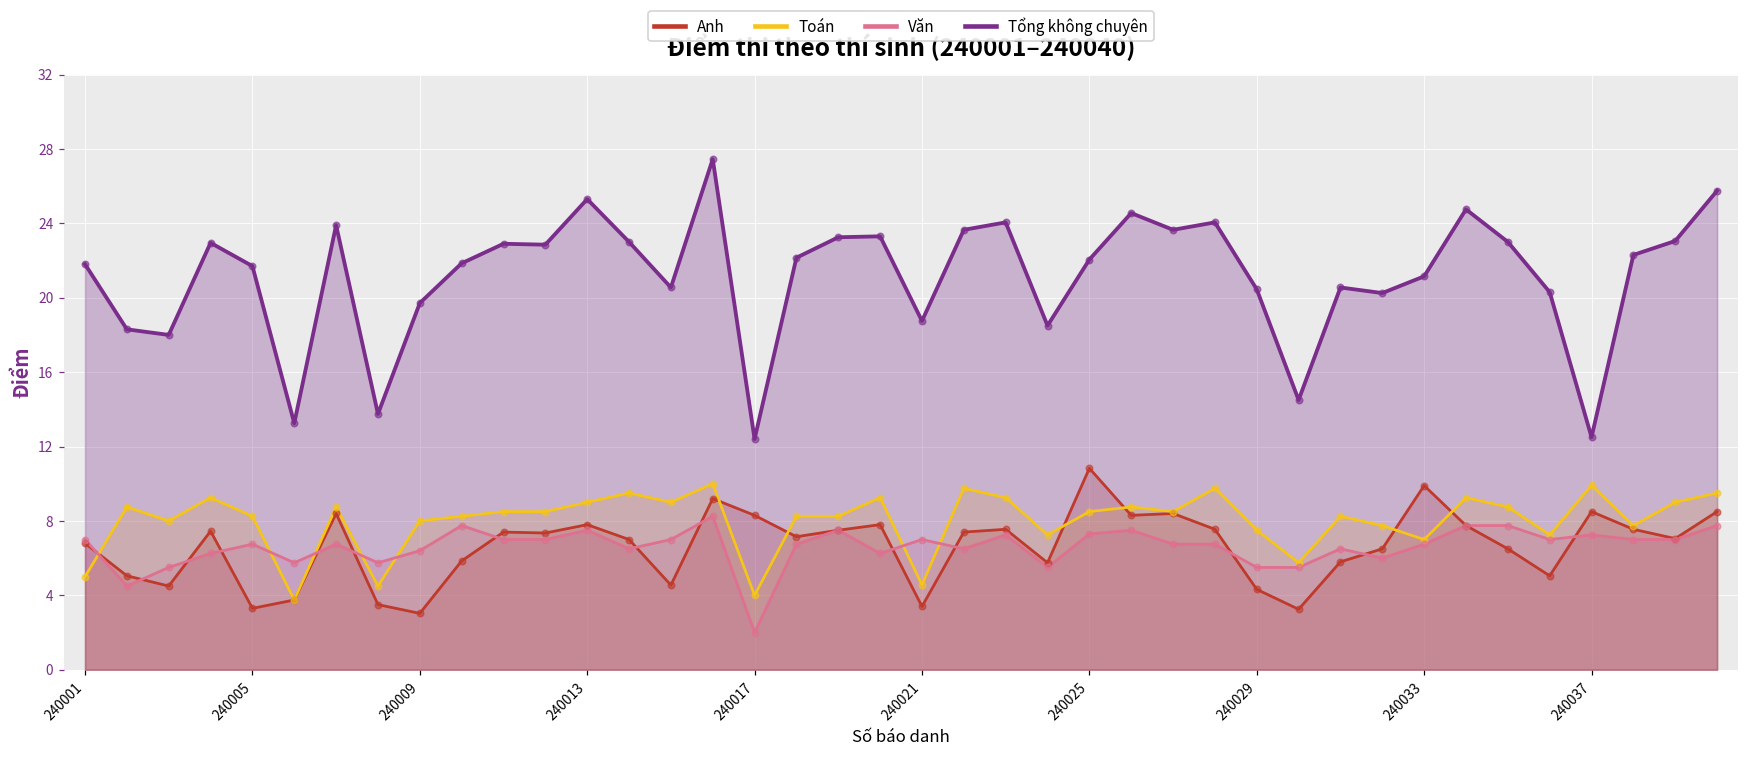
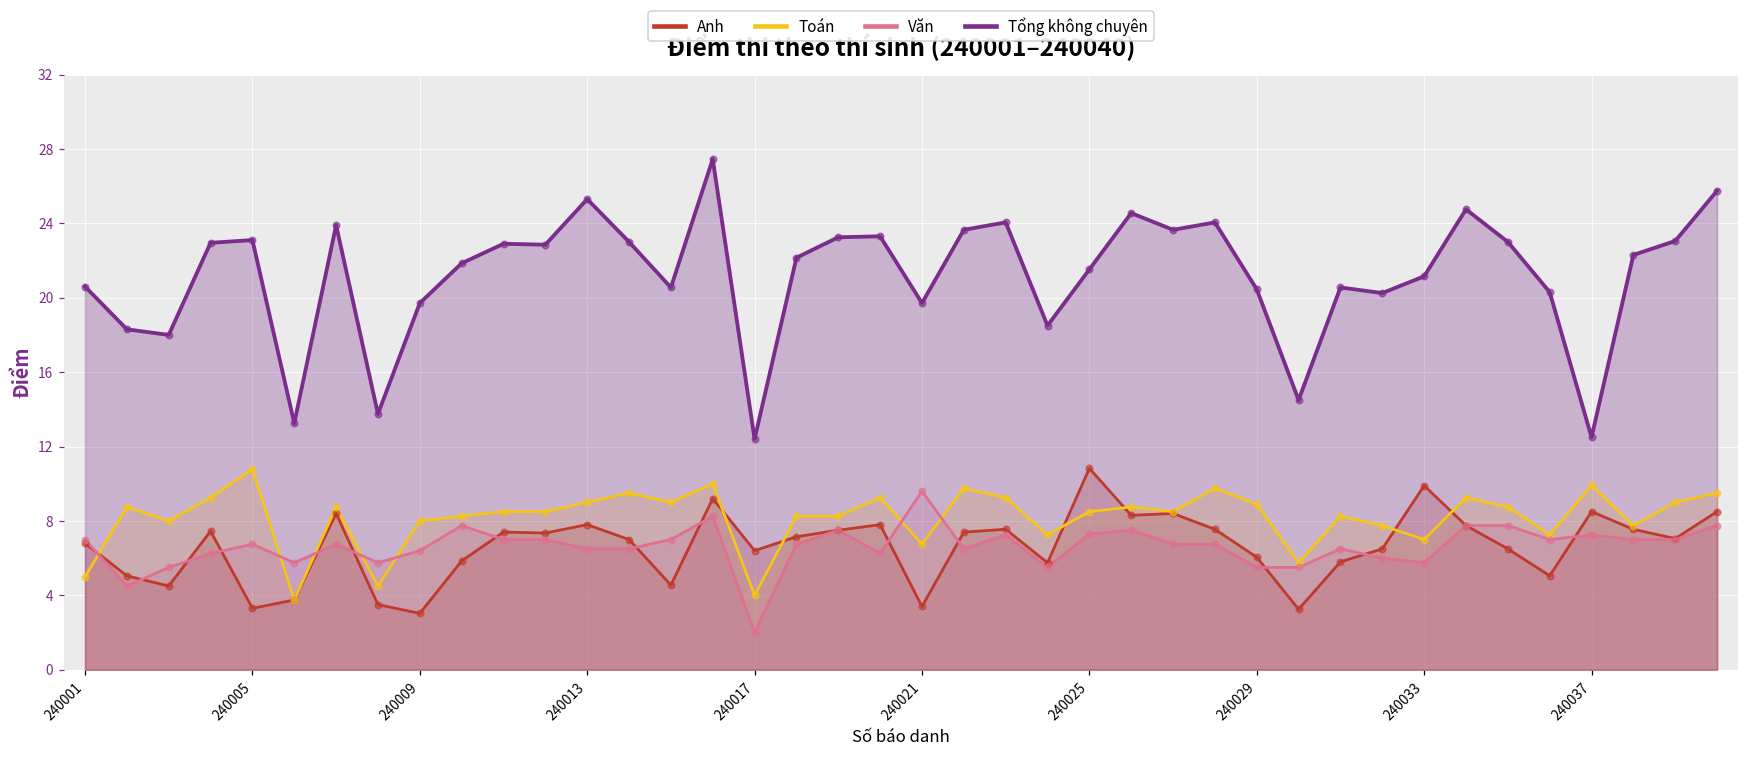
  {
    "Anh": {
      "240001": 6.8,
      "240005": 3.3,
      "240009": 3.0,
      "240013": 7.8,
-     "240017": 8.3,
+     "240017": 6.4,
      "240021": 3.4,
      "240025": 10.8,
-     "240029": 4.3,
+     "240029": 6.1,
      "240033": 9.9,
      "240037": 8.5
    },
    "Toán": {
      "240001": 5.0,
-     "240005": 8.3,
+     "240005": 10.8,
      "240009": 8.0,
      "240013": 9.0,
      "240017": 4.0,
-     "240021": 4.6,
+     "240021": 6.8,
      "240025": 8.5,
-     "240029": 7.5,
+     "240029": 8.9,
      "240033": 7.0,
      "240037": 9.9
    },
    "Văn": {
      "240001": 7.0,
      "240005": 6.8,
      "240009": 6.4,
-     "240013": 7.5,
+     "240013": 6.5,
      "240017": 2.0,
-     "240021": 7.0,
+     "240021": 9.6,
      "240025": 7.3,
      "240029": 5.5,
-     "240033": 6.8,
+     "240033": 5.8,
      "240037": 7.3
    },
    "Tổng không chuyên": {
-     "240001": 21.8,
-     "240005": 21.7,
+     "240001": 20.6,
+     "240005": 23.1,
      "240009": 19.7,
      "240013": 25.3,
      "240017": 12.4,
-     "240021": 18.8,
-     "240025": 22.1,
+     "240021": 19.7,
+     "240025": 21.5,
      "240029": 20.5,
      "240033": 21.2,
      "240037": 12.5
    }
  }
